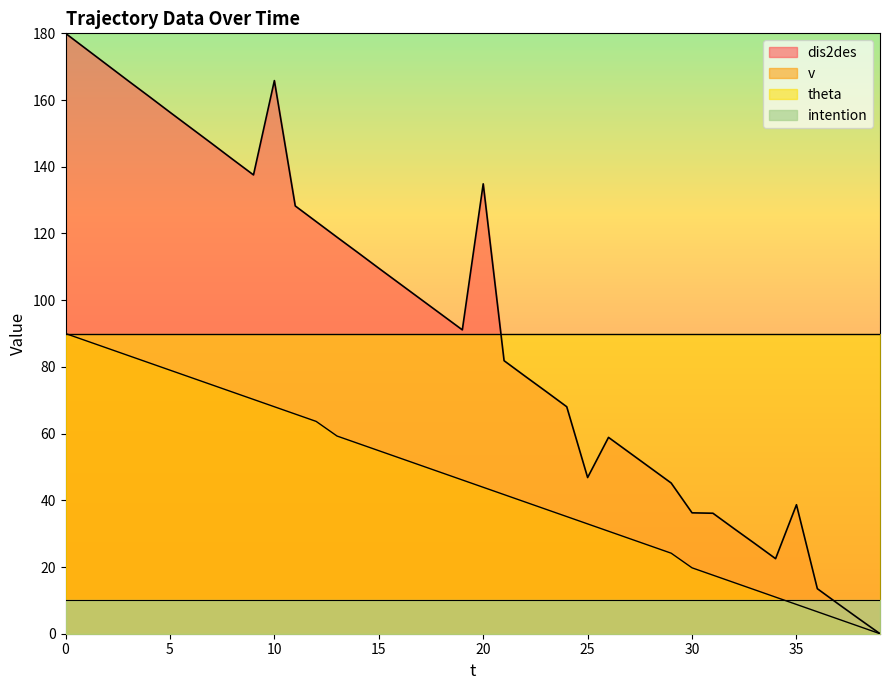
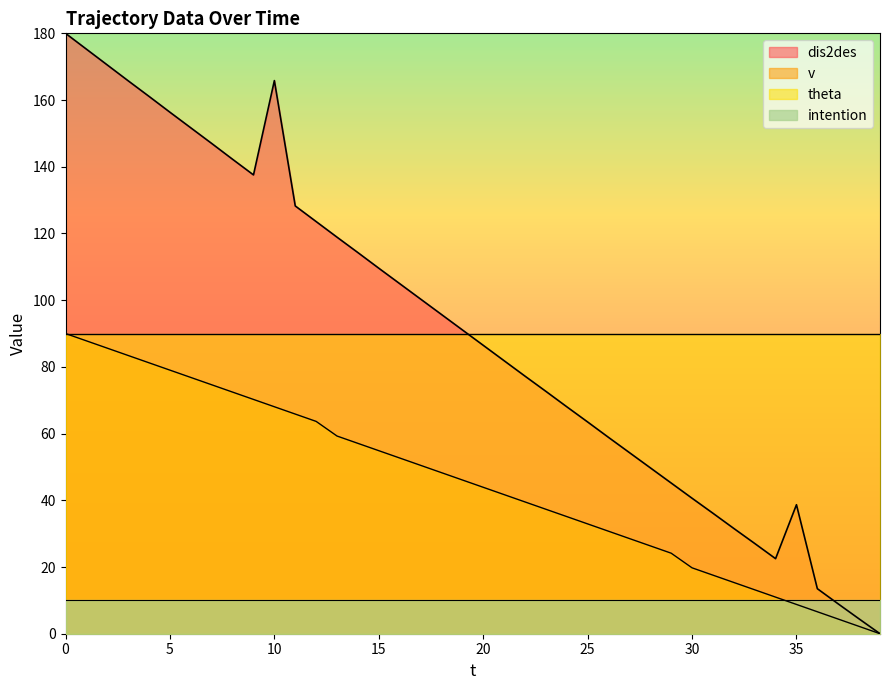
  {
    "dis2des": {
      "0": 180,
      "5": 156,
      "10": 166,
      "15": 110,
-     "20": 135,
-     "25": 47,
-     "30": 36,
+     "20": 86,
+     "25": 63,
+     "30": 41,
      "35": 39
    },
    "intention": {
      "0": 10,
      "5": 10,
      "10": 10,
      "15": 10,
      "20": 10,
      "25": 10,
      "30": 10,
      "35": 10
    }
  }
